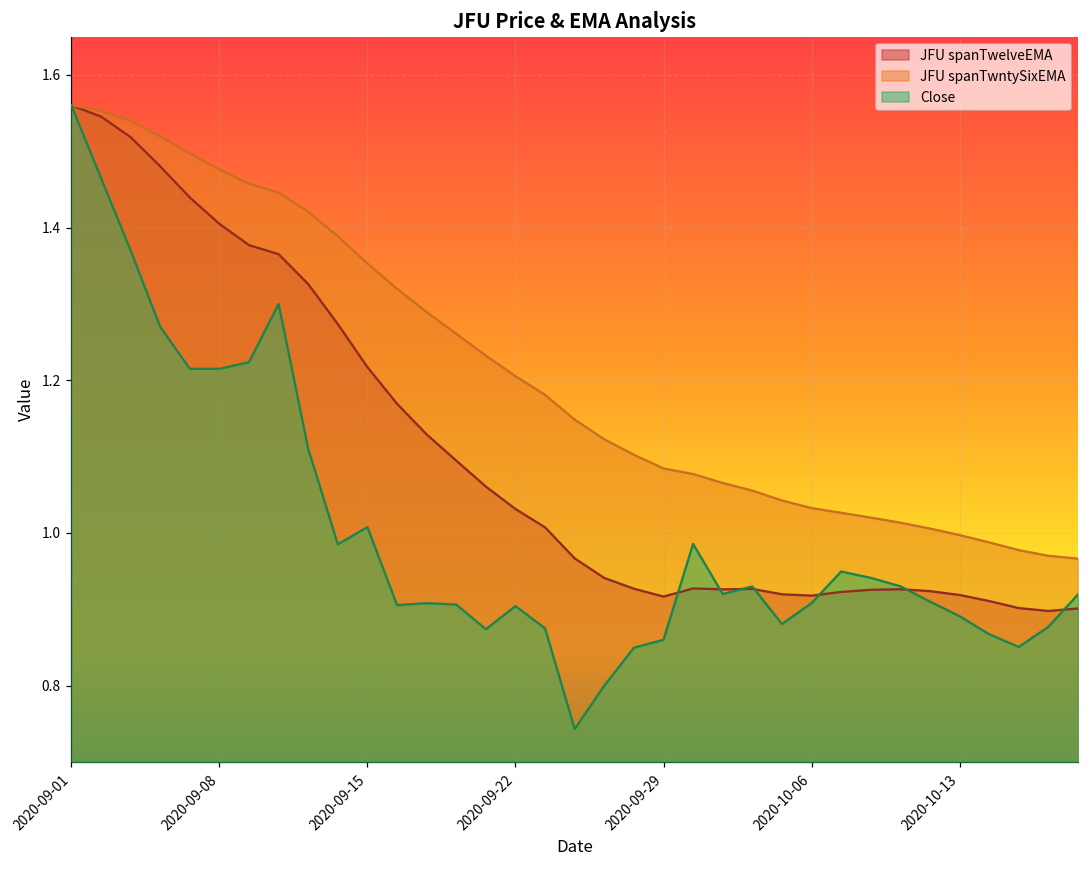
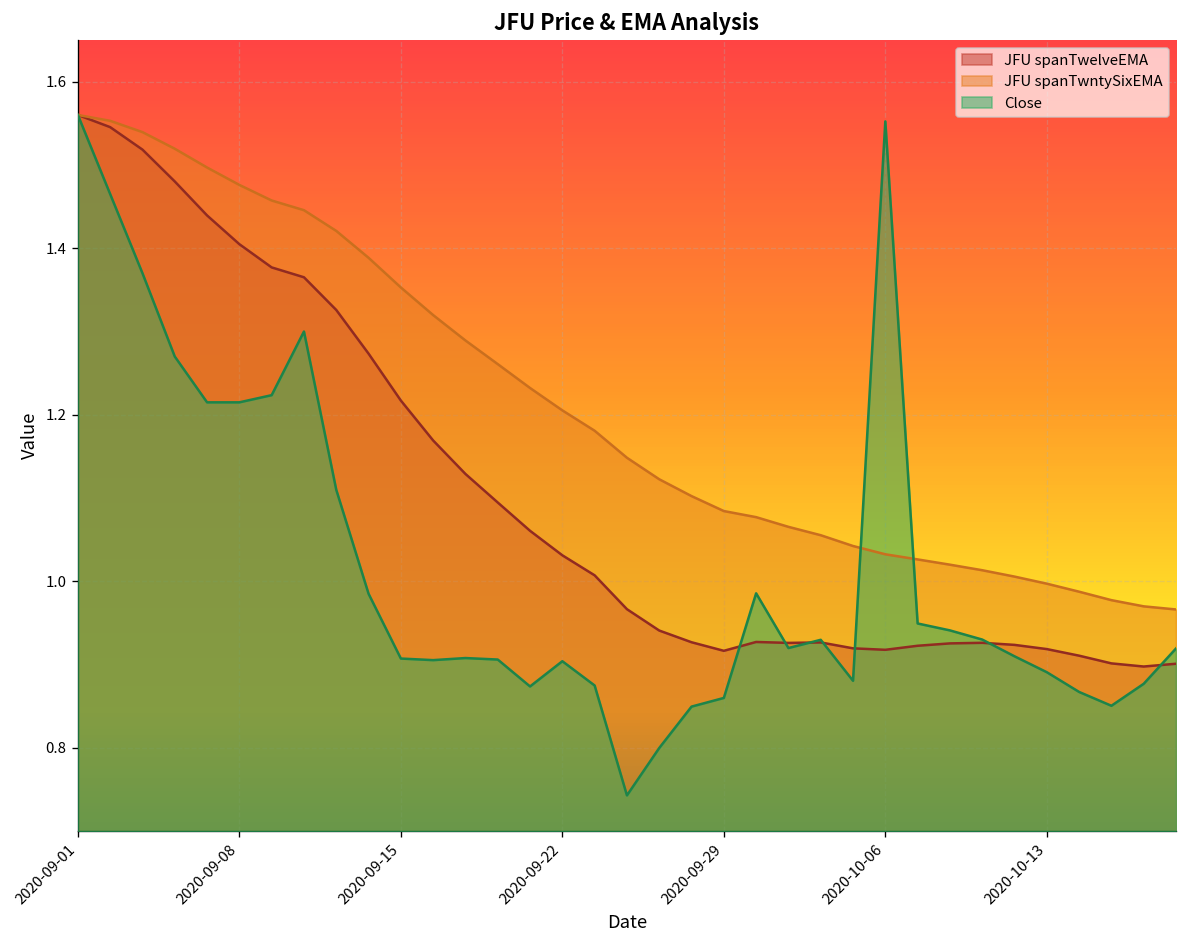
  {
    "Close": {
-     "2020-09-15": 1.01,
+     "2020-09-15": 0.91,
      "2020-09-22": 0.90,
      "2020-09-29": 0.86,
-     "2020-10-06": 0.91,
+     "2020-10-06": 1.55,
      "2020-10-13": 0.89
    }
  }
